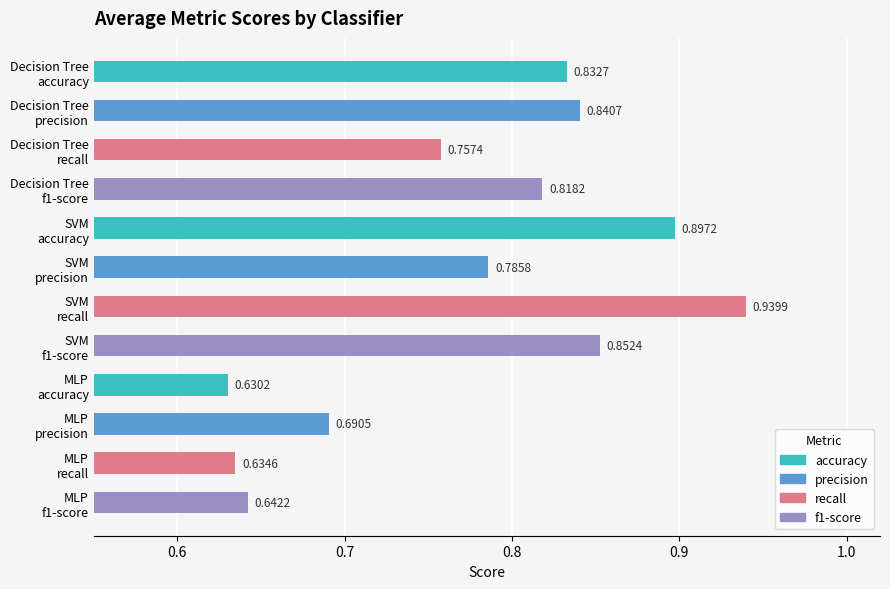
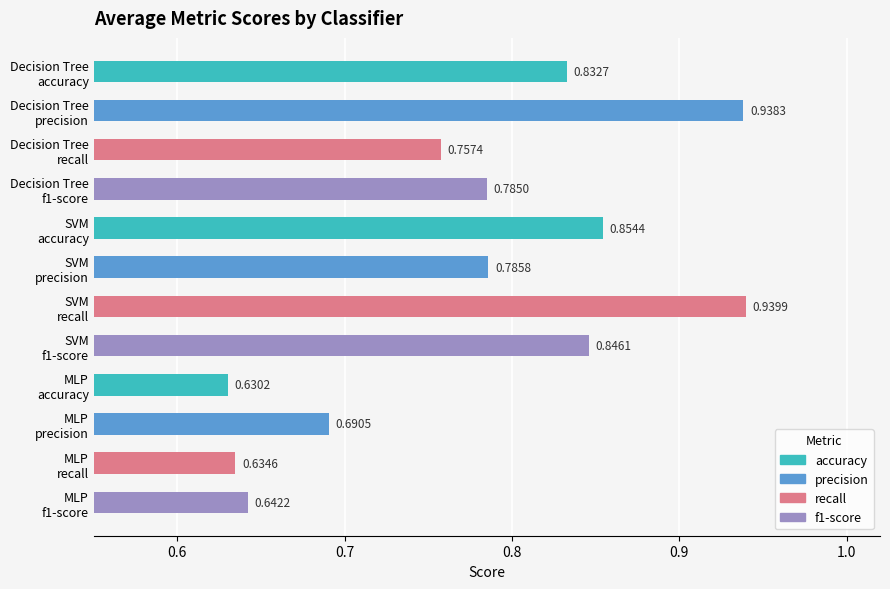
  {
    "Decision Tree accuracy": 0.8327,
-   "Decision Tree precision": 0.8407,
+   "Decision Tree precision": 0.9383,
    "Decision Tree recall": 0.7574,
-   "Decision Tree f1-score": 0.8182,
-   "SVM accuracy": 0.8972,
+   "Decision Tree f1-score": 0.7850,
+   "SVM accuracy": 0.8544,
    "SVM precision": 0.7858,
    "SVM recall": 0.9399,
-   "SVM f1-score": 0.8524,
+   "SVM f1-score": 0.8461,
    "MLP accuracy": 0.6302,
    "MLP precision": 0.6905,
    "MLP recall": 0.6346,
    "MLP f1-score": 0.6422
  }
